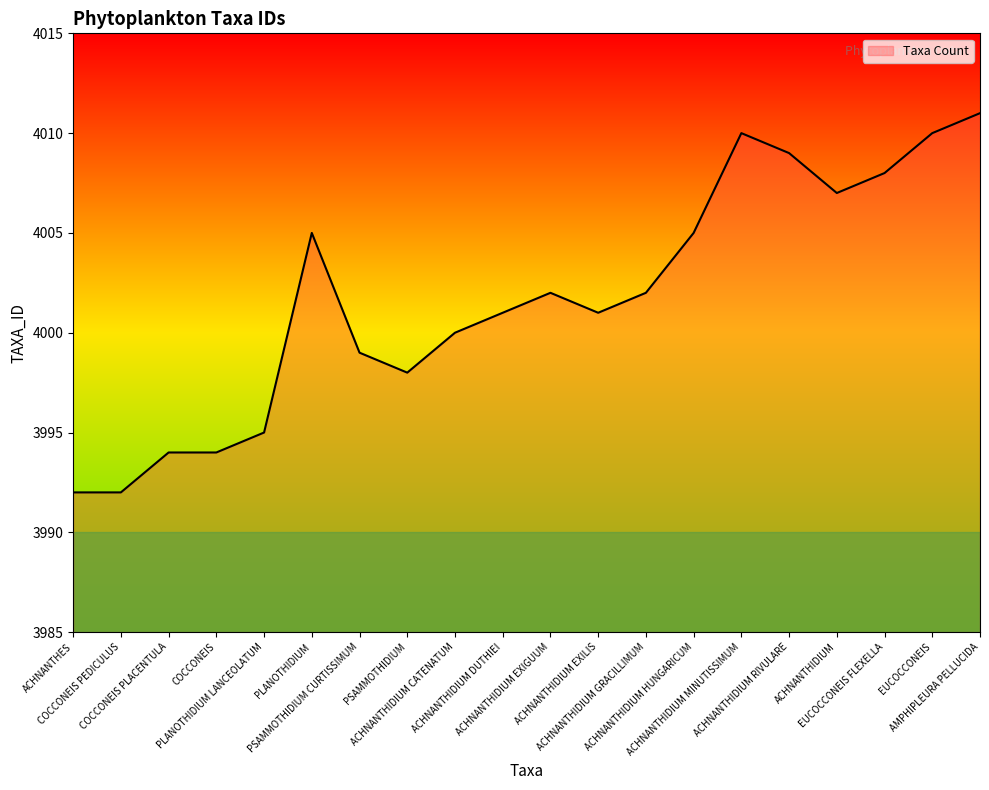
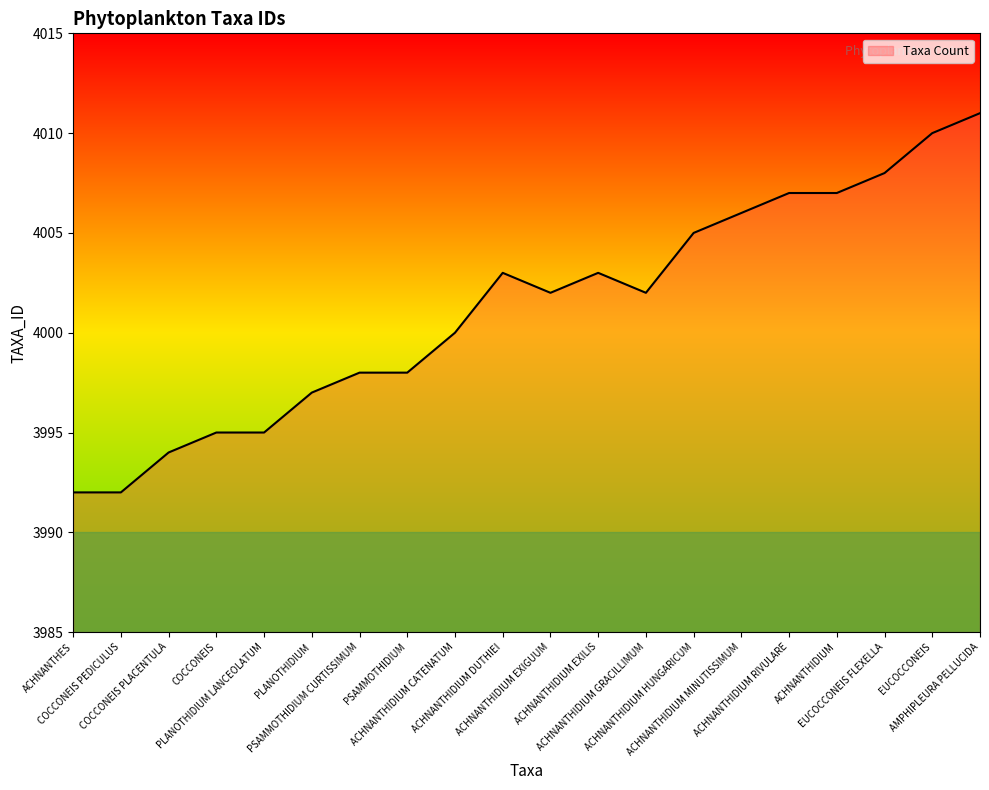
  {
    "ACHNANTHES": 3992,
    "COCCONEIS PEDICULUS": 3992,
    "COCCONEIS PLACENTULA": 3994,
-   "COCCONEIS": 3994,
+   "COCCONEIS": 3995,
    "PLANOTHIDIUM LANCEOLATUM": 3995,
-   "PLANOTHIDIUM": 4005,
-   "PSAMMOTHIDIUM CURTISSIMUM": 3999,
+   "PLANOTHIDIUM": 3997,
+   "PSAMMOTHIDIUM CURTISSIMUM": 3998,
    "PSAMMOTHIDIUM": 3998,
    "ACHNANTHIDIUM CATENATUM": 4000,
-   "ACHNANTHIDIUM DUTHIEI": 4001,
+   "ACHNANTHIDIUM DUTHIEI": 4003,
    "ACHNANTHIDIUM EXIGUUM": 4002,
-   "ACHNANTHIDIUM EXILIS": 4001,
+   "ACHNANTHIDIUM EXILIS": 4003,
    "ACHNANTHIDIUM GRACILLIMUM": 4002,
    "ACHNANTHIDIUM HUNGARICUM": 4005,
-   "ACHNANTHIDIUM MINUTISSIMUM": 4010,
-   "ACHNANTHIDIUM RIVULARE": 4009,
+   "ACHNANTHIDIUM MINUTISSIMUM": 4006,
+   "ACHNANTHIDIUM RIVULARE": 4007,
    "ACHNANTHIDIUM": 4007,
    "EUCOCCONEIS FLEXELLA": 4008,
    "EUCOCCONEIS": 4010,
    "AMPHIPLEURA PELLUCIDA": 4011
  }
